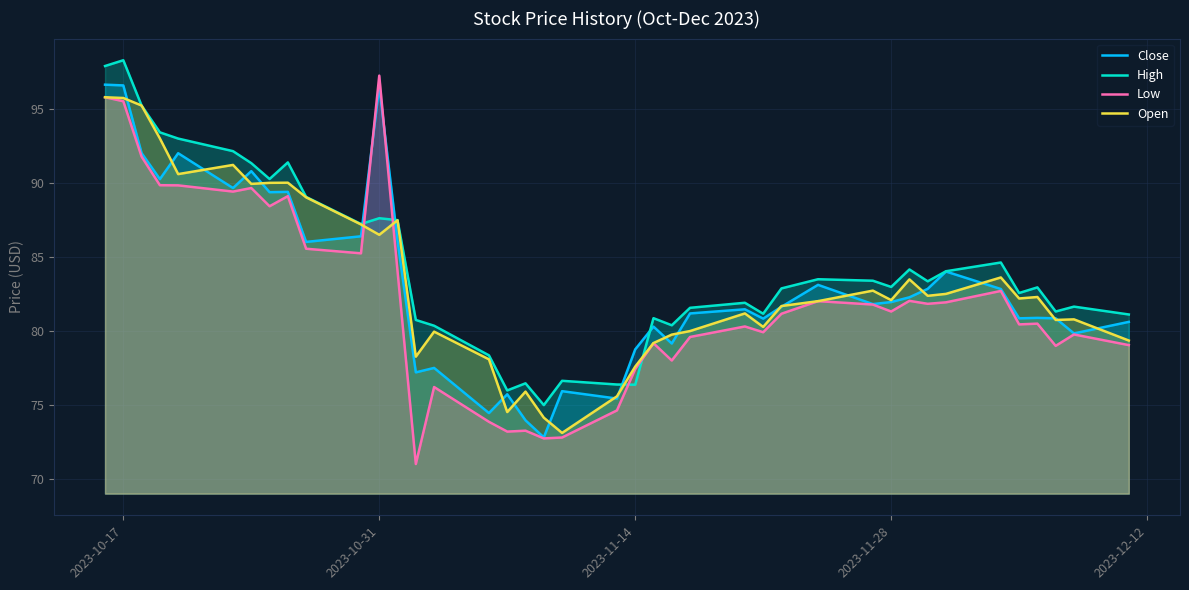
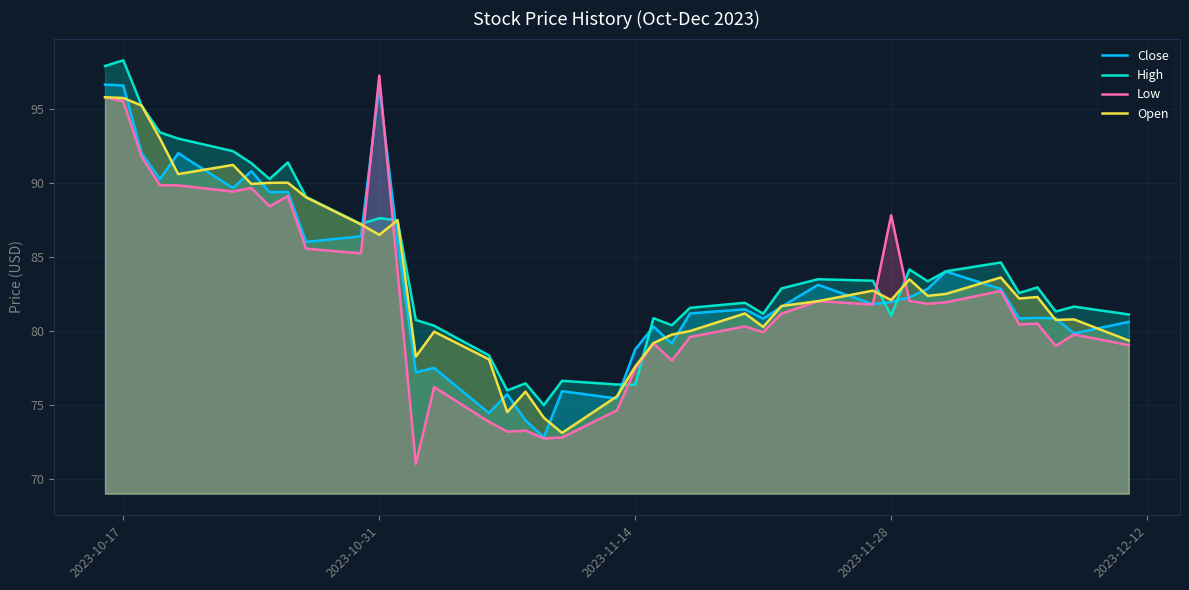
  {
    "Close": {
      "2023-10-17": 96.6,
      "2023-10-31": 96.5,
      "2023-11-14": 78.8
    },
    "High": {
      "2023-10-17": 98.3,
      "2023-10-31": 87.6,
      "2023-11-14": 76.4,
-     "2023-11-28": 83.0
+     "2023-11-28": 81.0
    },
    "Low": {
      "2023-10-17": 95.5,
      "2023-10-31": 97.2,
-     "2023-11-28": 81.3
+     "2023-11-28": 87.8
    },
    "Open": {
      "2023-10-17": 95.7,
      "2023-10-31": 86.5
    }
  }
